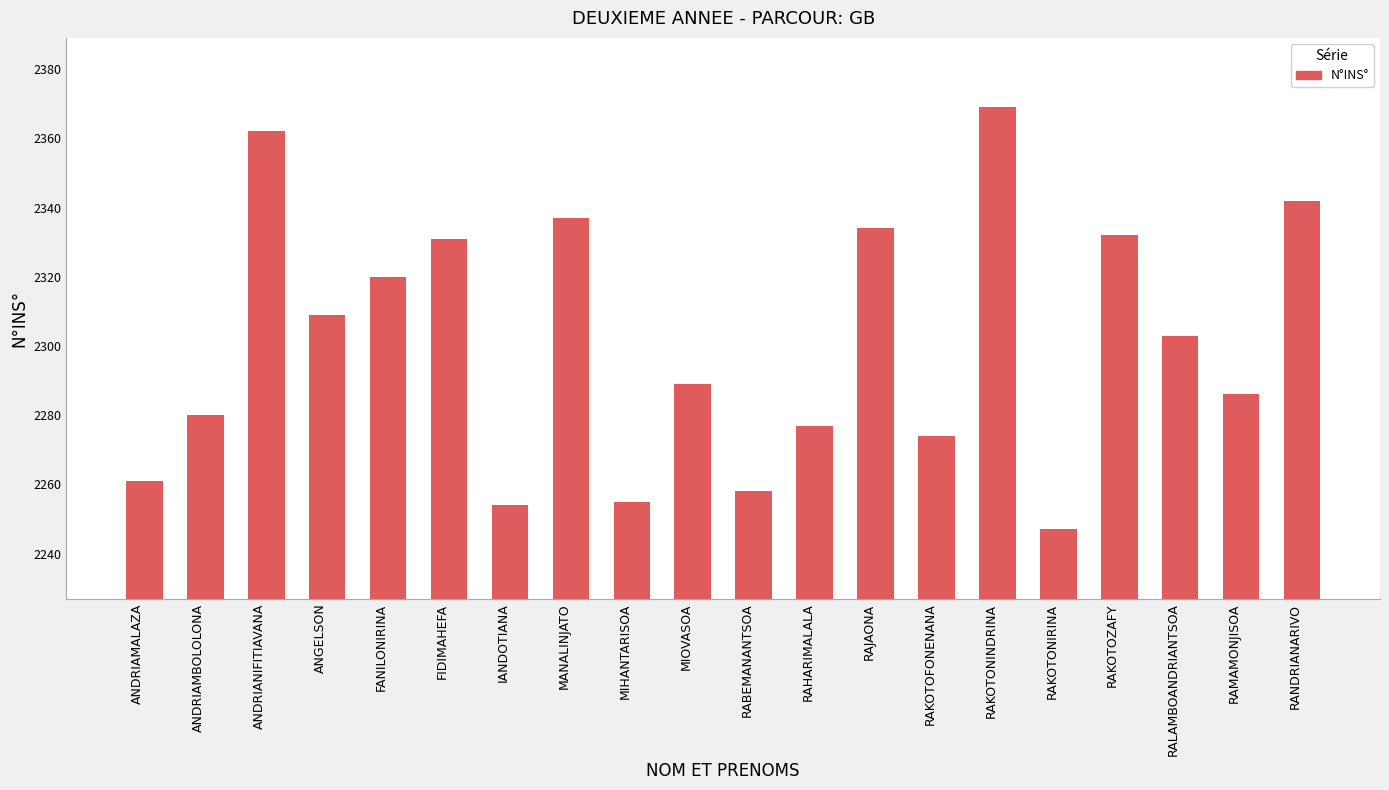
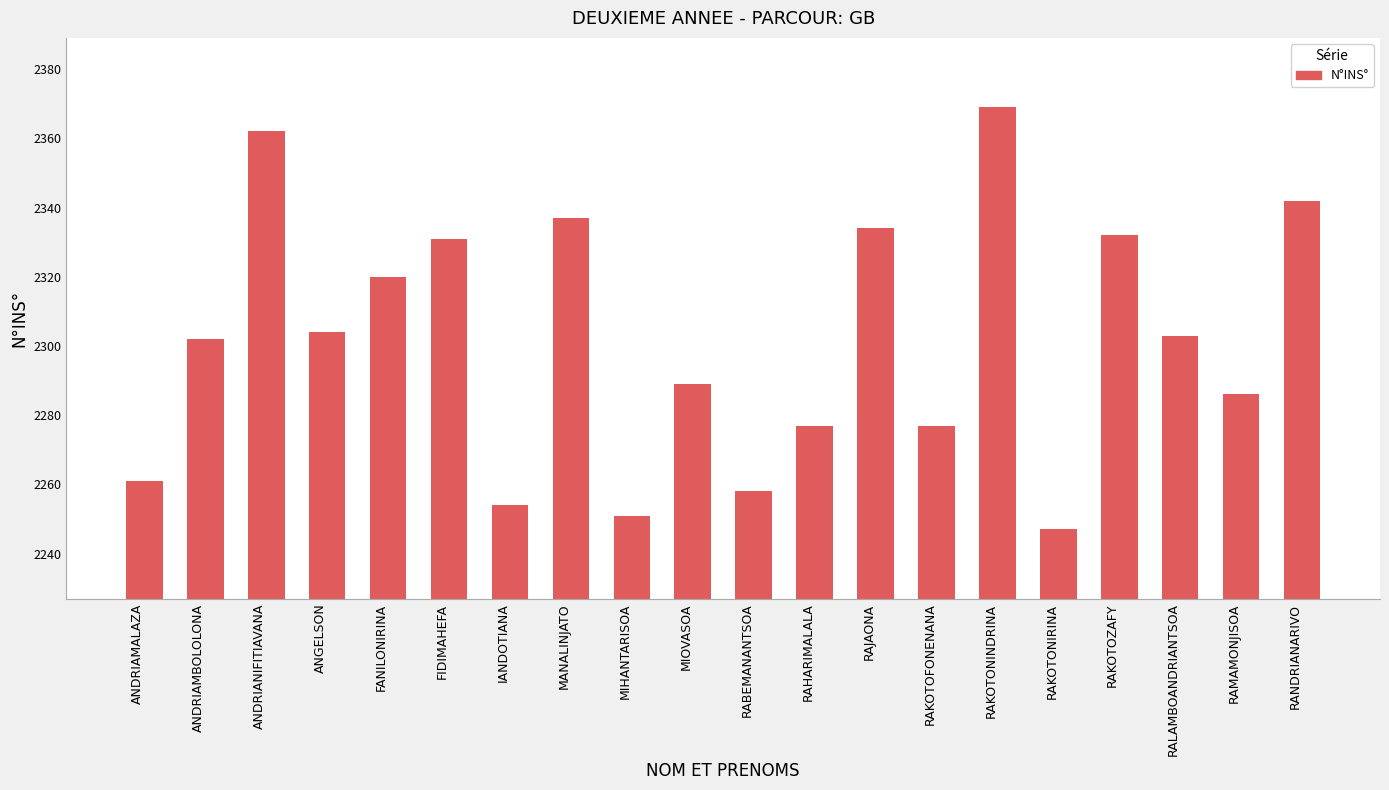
  {
    "ANDRIAMALAZA": 2261,
-   "ANDRIAMBOLOLONA": 2280,
+   "ANDRIAMBOLOLONA": 2302,
    "ANDRIANIFITIAVANA": 2362,
-   "ANGELSON": 2309,
+   "ANGELSON": 2304,
    "FANILONIRINA": 2320,
    "FIDIMAHEFA": 2331,
    "IANDOTIANA": 2254,
    "MANALINJATO": 2337,
-   "MIHANTARISOA": 2255,
+   "MIHANTARISOA": 2251,
    "MIOVASOA": 2289,
    "RABEMANANTSOA": 2258,
    "RAHARIMALALA": 2277,
    "RAJAONA": 2334,
-   "RAKOTOFONENANA": 2274,
+   "RAKOTOFONENANA": 2277,
    "RAKOTONINDRINA": 2369,
    "RAKOTONIRINA": 2247,
    "RAKOTOZAFY": 2332,
    "RALAMBOANDRIANTSOA": 2303,
    "RAMAMONJISOA": 2286,
    "RANDRIANARIVO": 2342
  }
